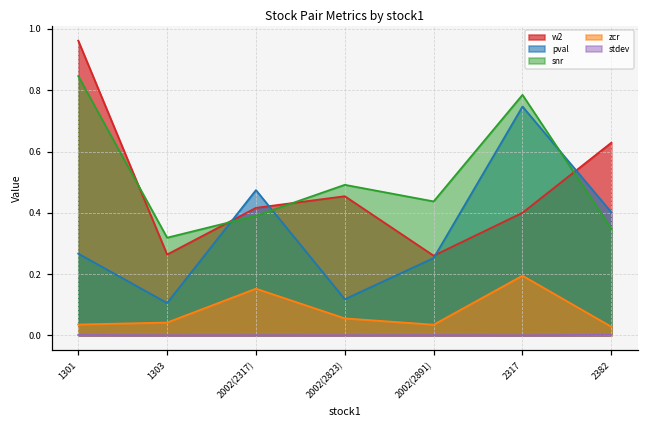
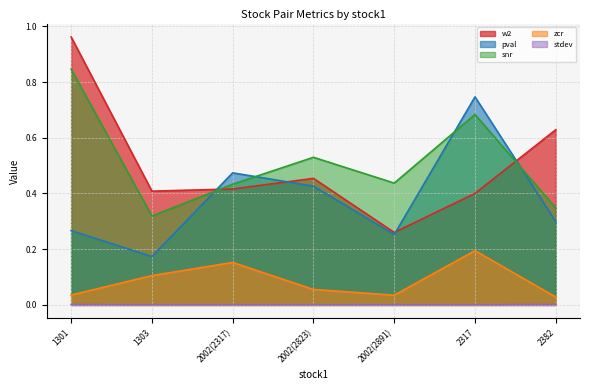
  {
    "w2": {
      "1301": 0.96,
-     "1303": 0.26,
+     "1303": 0.41,
      "2002(2317)": 0.42,
      "2002(2823)": 0.45,
      "2317": 0.40,
      "2382": 0.63
    },
    "pval": {
      "1301": 0.27,
-     "1303": 0.11,
+     "1303": 0.17,
      "2002(2317)": 0.47,
-     "2002(2823)": 0.12,
+     "2002(2823)": 0.43,
      "2317": 0.75,
-     "2382": 0.40
+     "2382": 0.30
    },
    "snr": {
      "1301": 0.85,
      "1303": 0.32,
-     "2002(2317)": 0.39,
-     "2002(2823)": 0.49,
+     "2002(2317)": 0.43,
+     "2002(2823)": 0.53,
      "2002(2891)": 0.44,
-     "2317": 0.78,
+     "2317": 0.68,
      "2382": 0.35
    },
    "zcr": {
      "1301": 0.04,
-     "1303": 0.04,
+     "1303": 0.11,
      "2002(2317)": 0.15,
      "2002(2823)": 0.06,
      "2002(2891)": 0.03,
      "2317": 0.19,
      "2382": 0.03
    },
    "stdev": {
      "1301": 0.00,
      "1303": 0.00,
      "2002(2317)": 0.00,
      "2002(2823)": 0.00,
      "2002(2891)": 0.00,
      "2317": 0.00,
      "2382": 0.00
    }
  }
